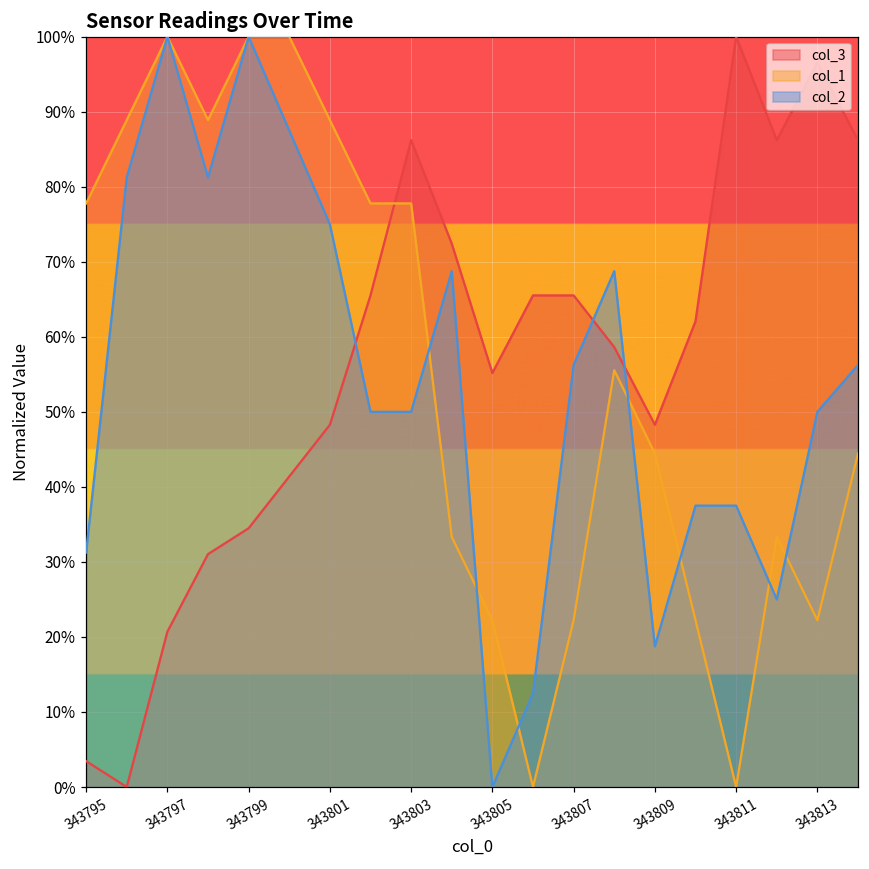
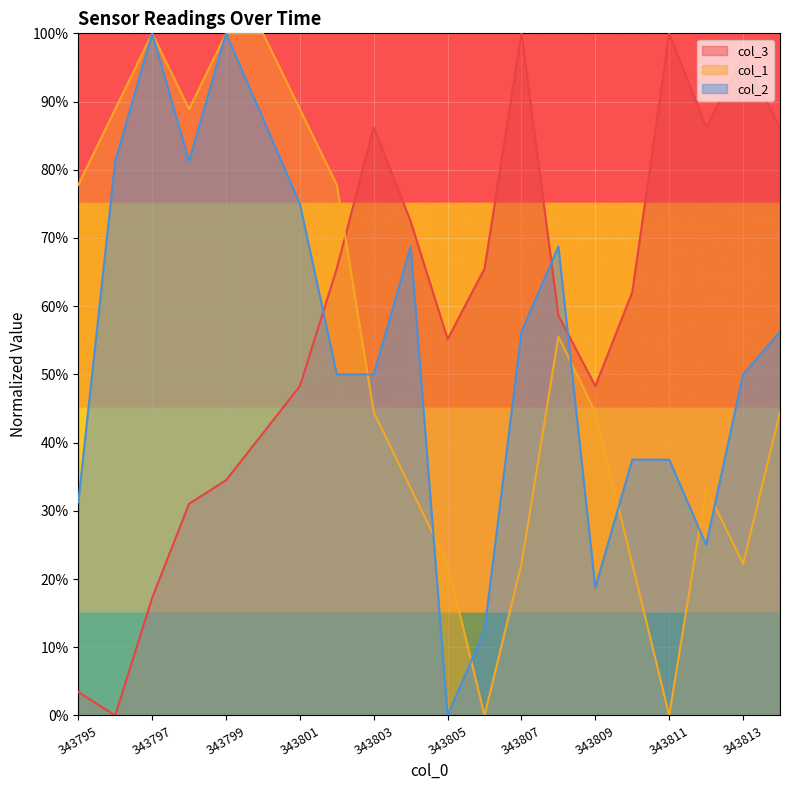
  {
    "col_3": {
      "343795": "3%",
-     "343797": "21%",
+     "343797": "17%",
      "343799": "34%",
      "343801": "48%",
      "343803": "86%",
      "343805": "55%",
-     "343807": "66%",
+     "343807": "100%",
      "343809": "48%",
      "343811": "100%"
    },
    "col_1": {
      "343795": "78%",
      "343801": "89%",
-     "343803": "78%",
+     "343803": "44%",
      "343805": "22%",
      "343807": "22%",
      "343809": "44%",
      "343811": "0%",
      "343813": "22%"
    },
    "col_2": {
      "343795": "31%",
      "343801": "75%",
      "343803": "50%",
      "343805": "0%",
      "343807": "56%",
      "343809": "19%",
      "343811": "37%",
      "343813": "50%"
    }
  }
